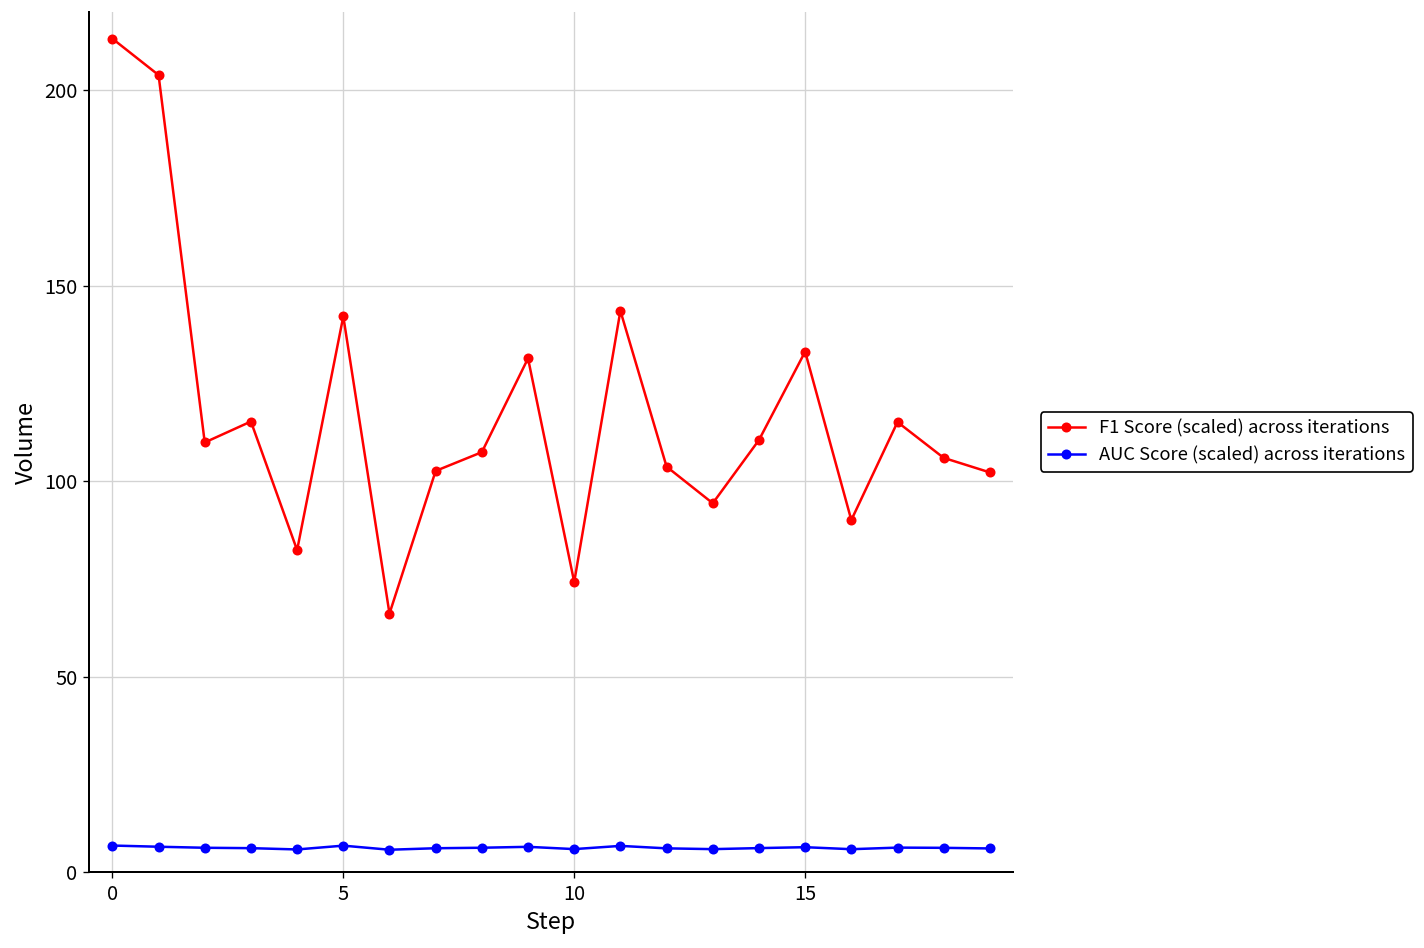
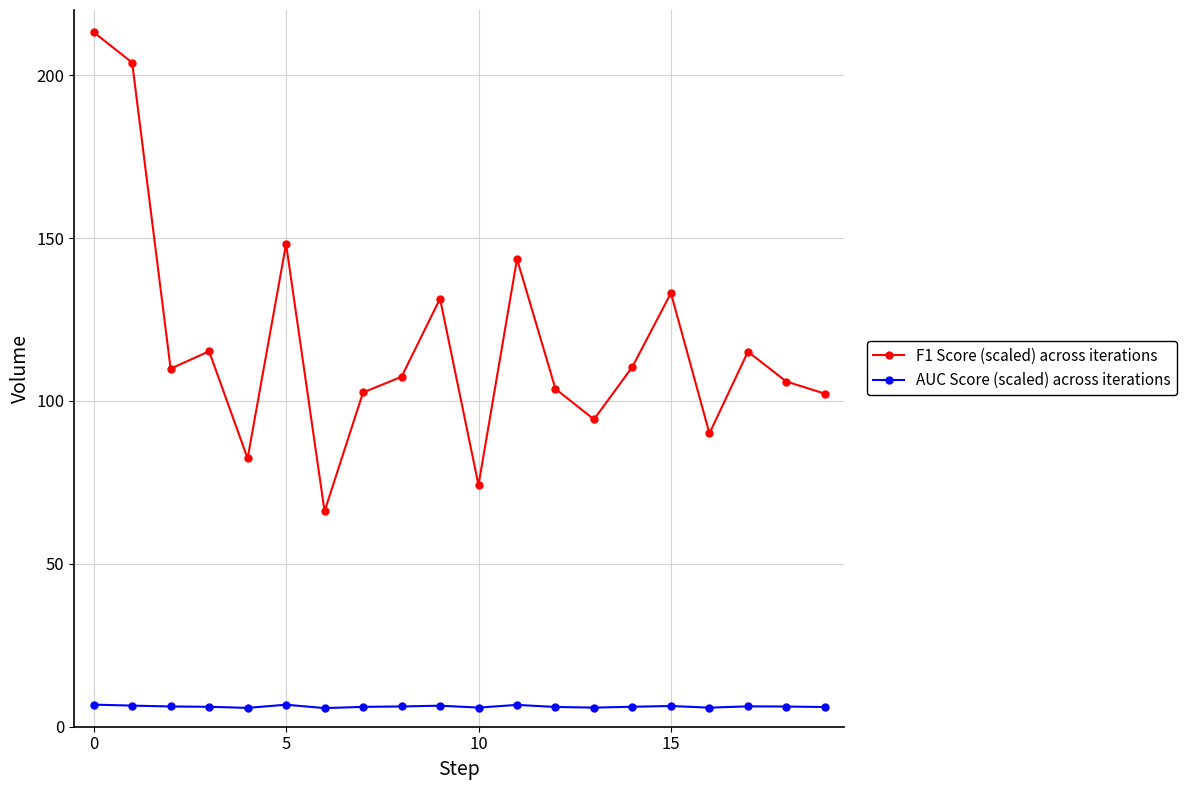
  {
    "F1 Score (scaled) across iterations": {
      "0": 213,
-     "5": 142,
+     "5": 148,
      "10": 74,
      "15": 133
    },
    "AUC Score (scaled) across iterations": {
      "0": 7,
      "5": 7,
      "10": 6,
      "15": 6
    }
  }
